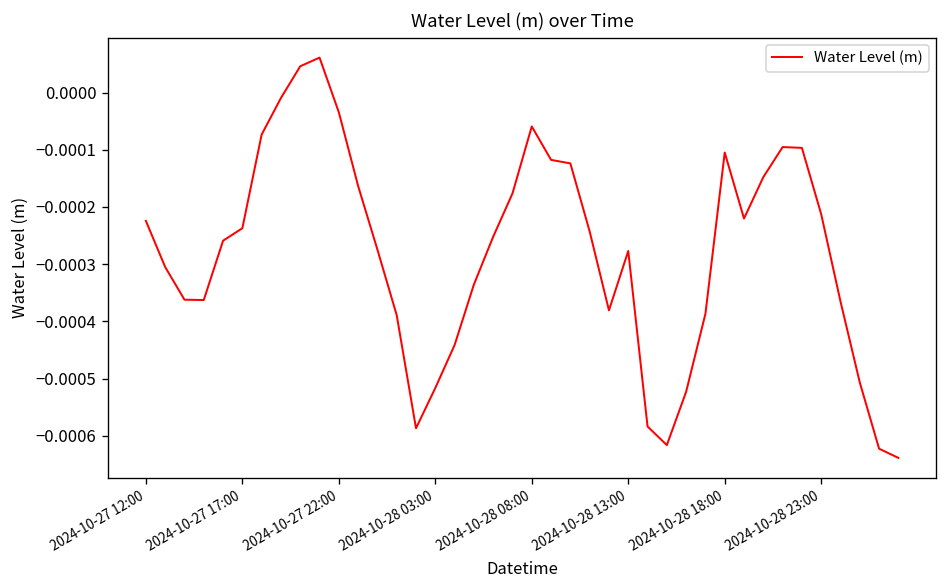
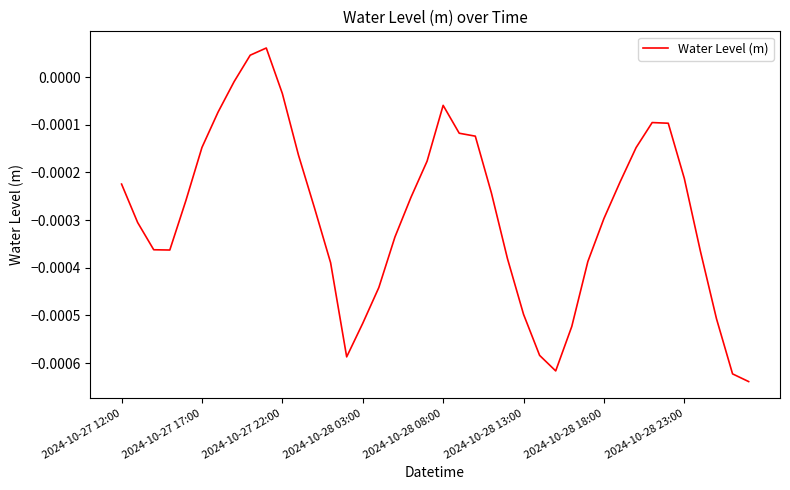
  {
    "2024-10-27 12:00": -0.00022,
-   "2024-10-27 17:00": -0.00024,
+   "2024-10-27 17:00": -0.00015,
    "2024-10-27 22:00": -0.00003,
    "2024-10-28 03:00": -0.00052,
    "2024-10-28 08:00": -0.00006,
-   "2024-10-28 13:00": -0.00028,
-   "2024-10-28 18:00": -0.00010,
+   "2024-10-28 13:00": -0.00050,
+   "2024-10-28 18:00": -0.00030,
    "2024-10-28 23:00": -0.00021
  }
